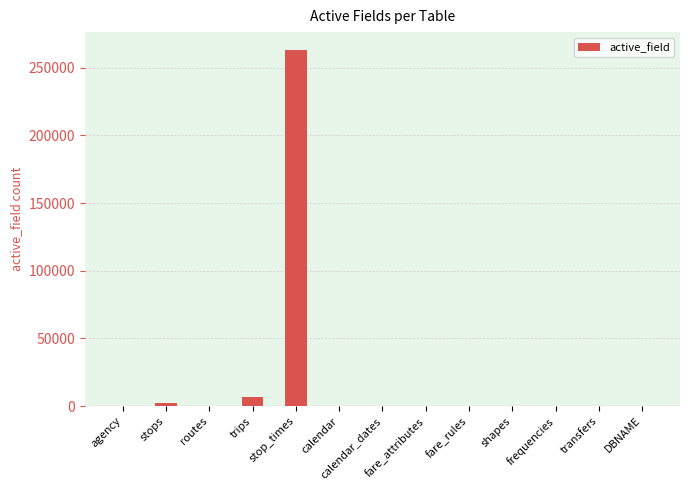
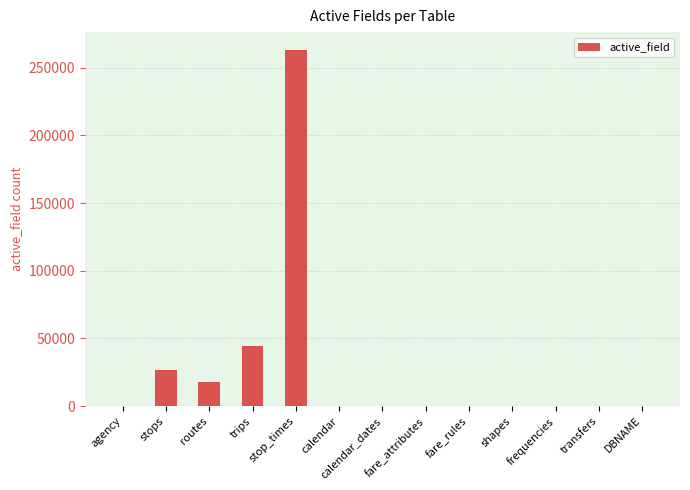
  {
-   "stops": 3000,
-   "routes": 0,
-   "trips": 7000,
+   "stops": 27000,
+   "routes": 18000,
+   "trips": 44000,
    "stop_times": 263000,
    "calendar": 0,
    "calendar_dates": 0,
    "fare_attributes": 0,
    "fare_rules": 0,
    "shapes": 0,
    "frequencies": 0,
    "transfers": 0,
    "DBNAME": 0
  }
